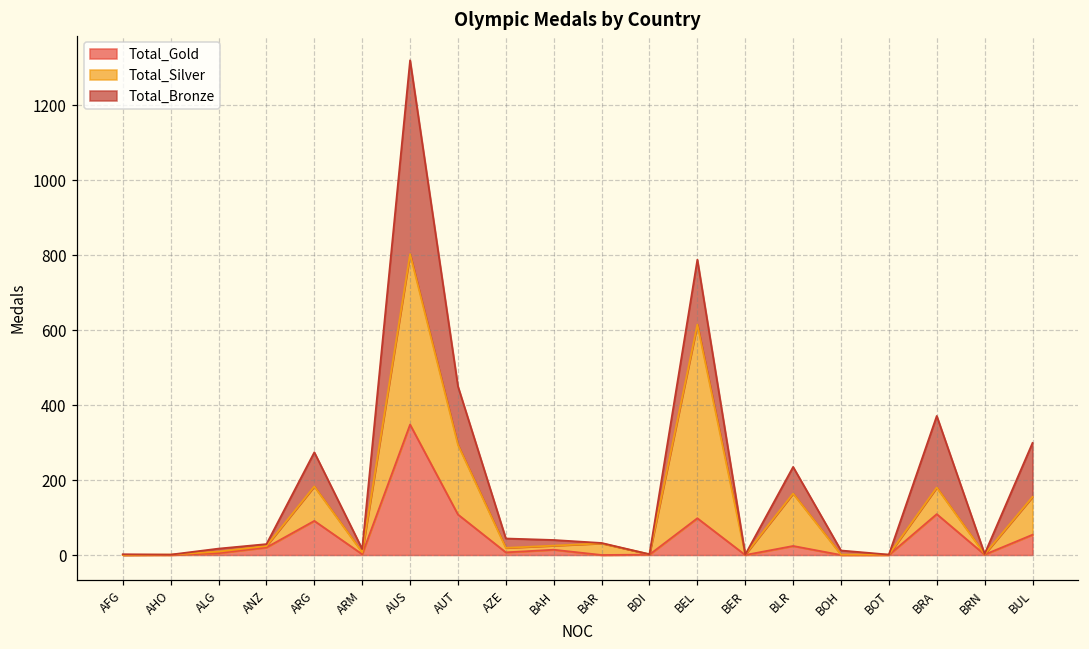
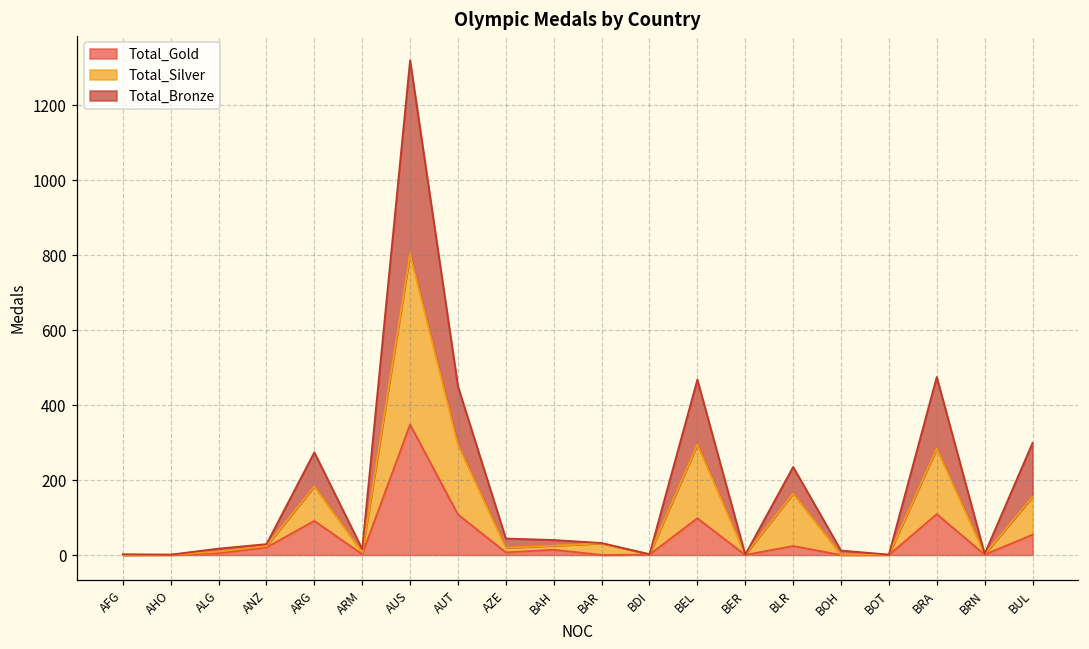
  {
    "Total_Silver": {
      "ARG": 90,
      "AUS": 460,
      "AUT": 190,
      "AZE": 10,
      "BAH": 10,
-     "BEL": 520,
+     "BEL": 200,
      "BLR": 140,
-     "BRA": 70,
+     "BRA": 180,
      "BUL": 100
    }
  }
